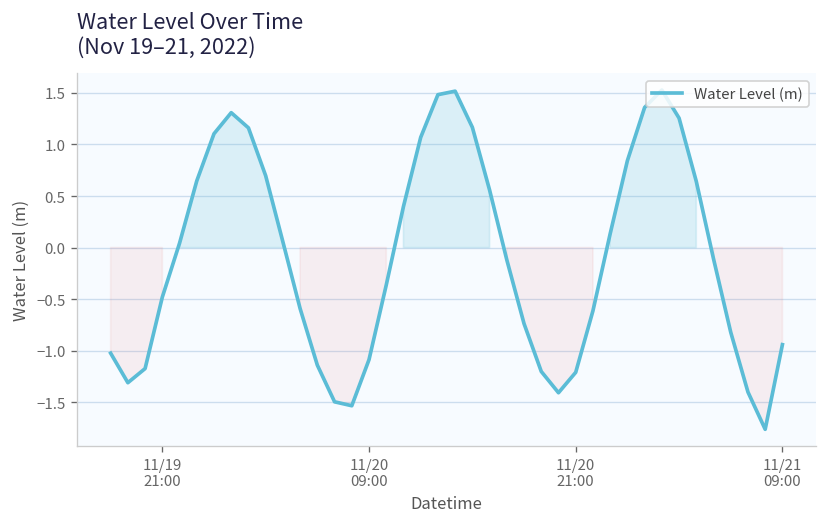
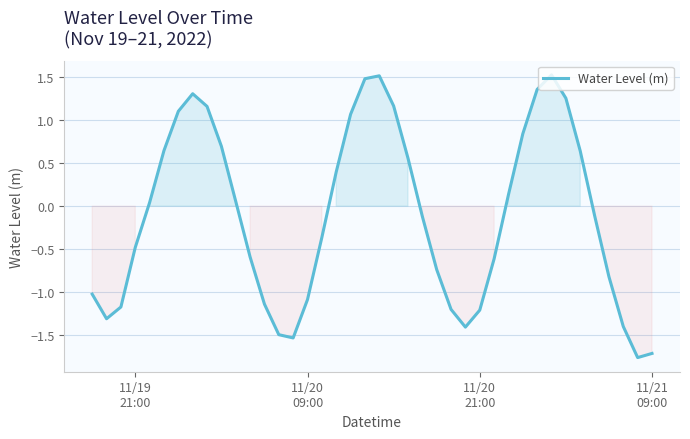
  {
    "11/19 21:00": -0.5,
    "11/20 09:00": -1.1,
    "11/20 21:00": -1.2,
-   "11/21 09:00": -0.9
+   "11/21 09:00": -1.7
  }
